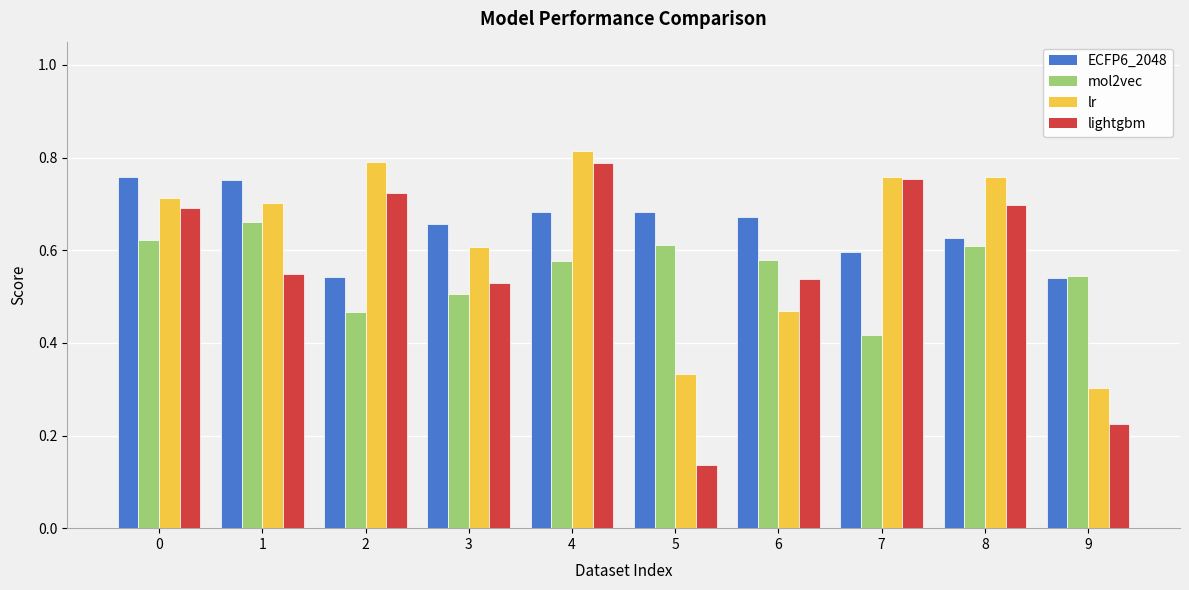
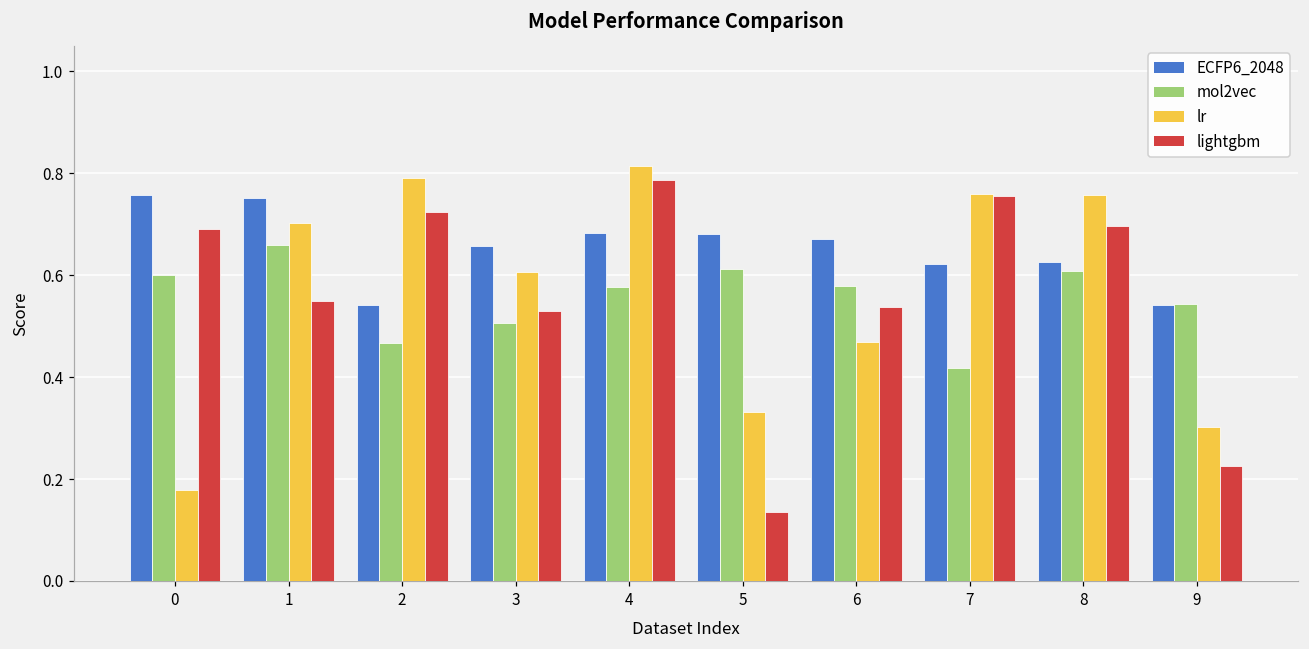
  {
    "ECFP6_2048": {
      "0": 0.76,
      "1": 0.75,
      "2": 0.54,
      "3": 0.66,
      "4": 0.68,
      "5": 0.68,
      "6": 0.67,
-     "7": 0.60,
+     "7": 0.62,
      "8": 0.63,
      "9": 0.54
    },
    "mol2vec": {
-     "0": 0.62,
+     "0": 0.60,
      "1": 0.66,
      "2": 0.47,
      "3": 0.51,
      "4": 0.58,
      "5": 0.61,
      "6": 0.58,
      "7": 0.42,
      "8": 0.61,
      "9": 0.54
    },
    "lr": {
-     "0": 0.71,
+     "0": 0.18,
      "1": 0.70,
      "2": 0.79,
      "3": 0.61,
      "4": 0.81,
      "5": 0.33,
      "6": 0.47,
      "7": 0.76,
      "8": 0.76,
      "9": 0.30
    },
    "lightgbm": {
      "0": 0.69,
      "1": 0.55,
      "2": 0.72,
      "3": 0.53,
      "4": 0.79,
      "5": 0.14,
      "6": 0.54,
      "7": 0.75,
      "8": 0.70,
      "9": 0.22
    }
  }
